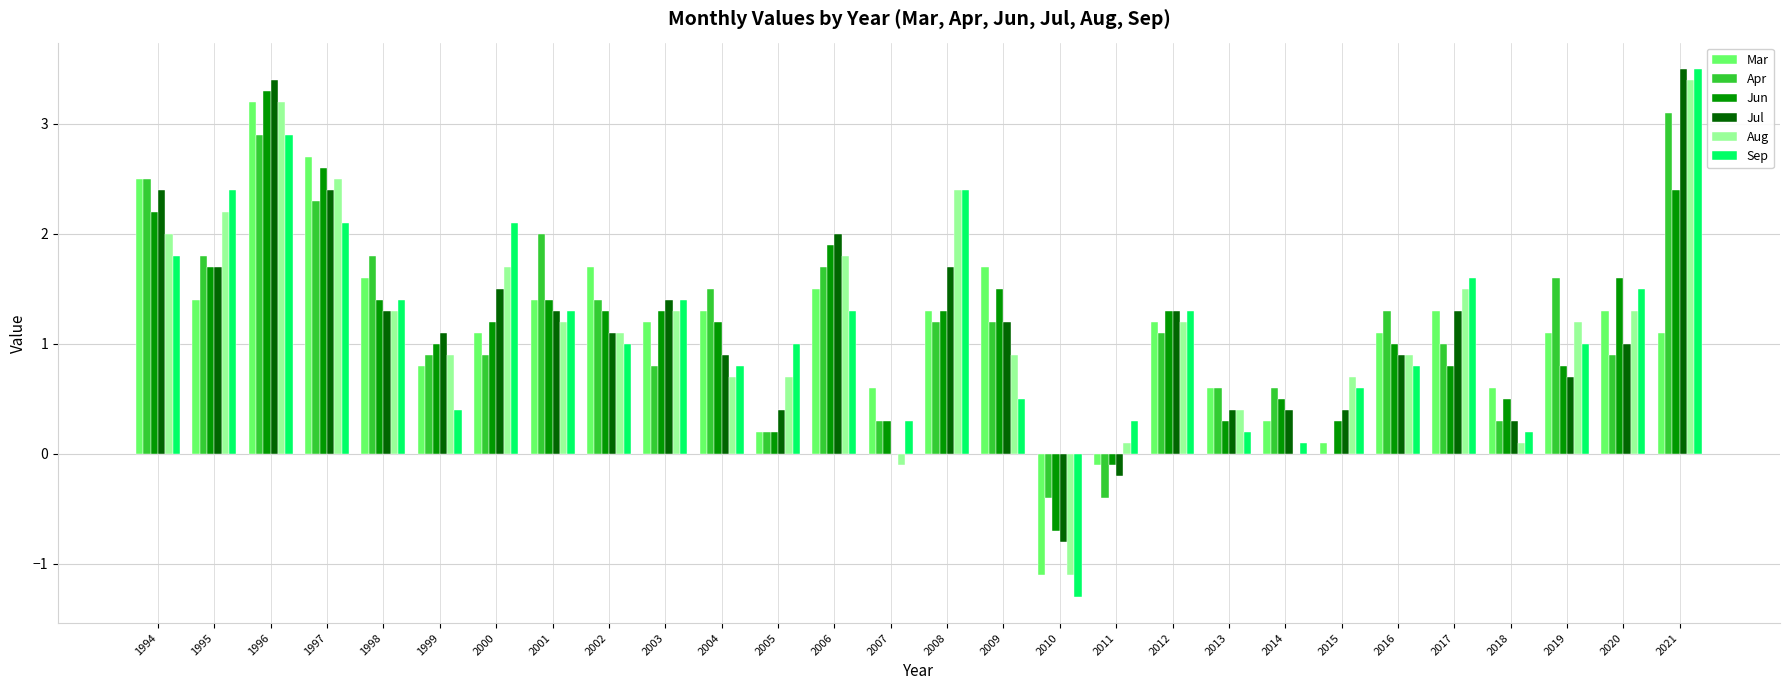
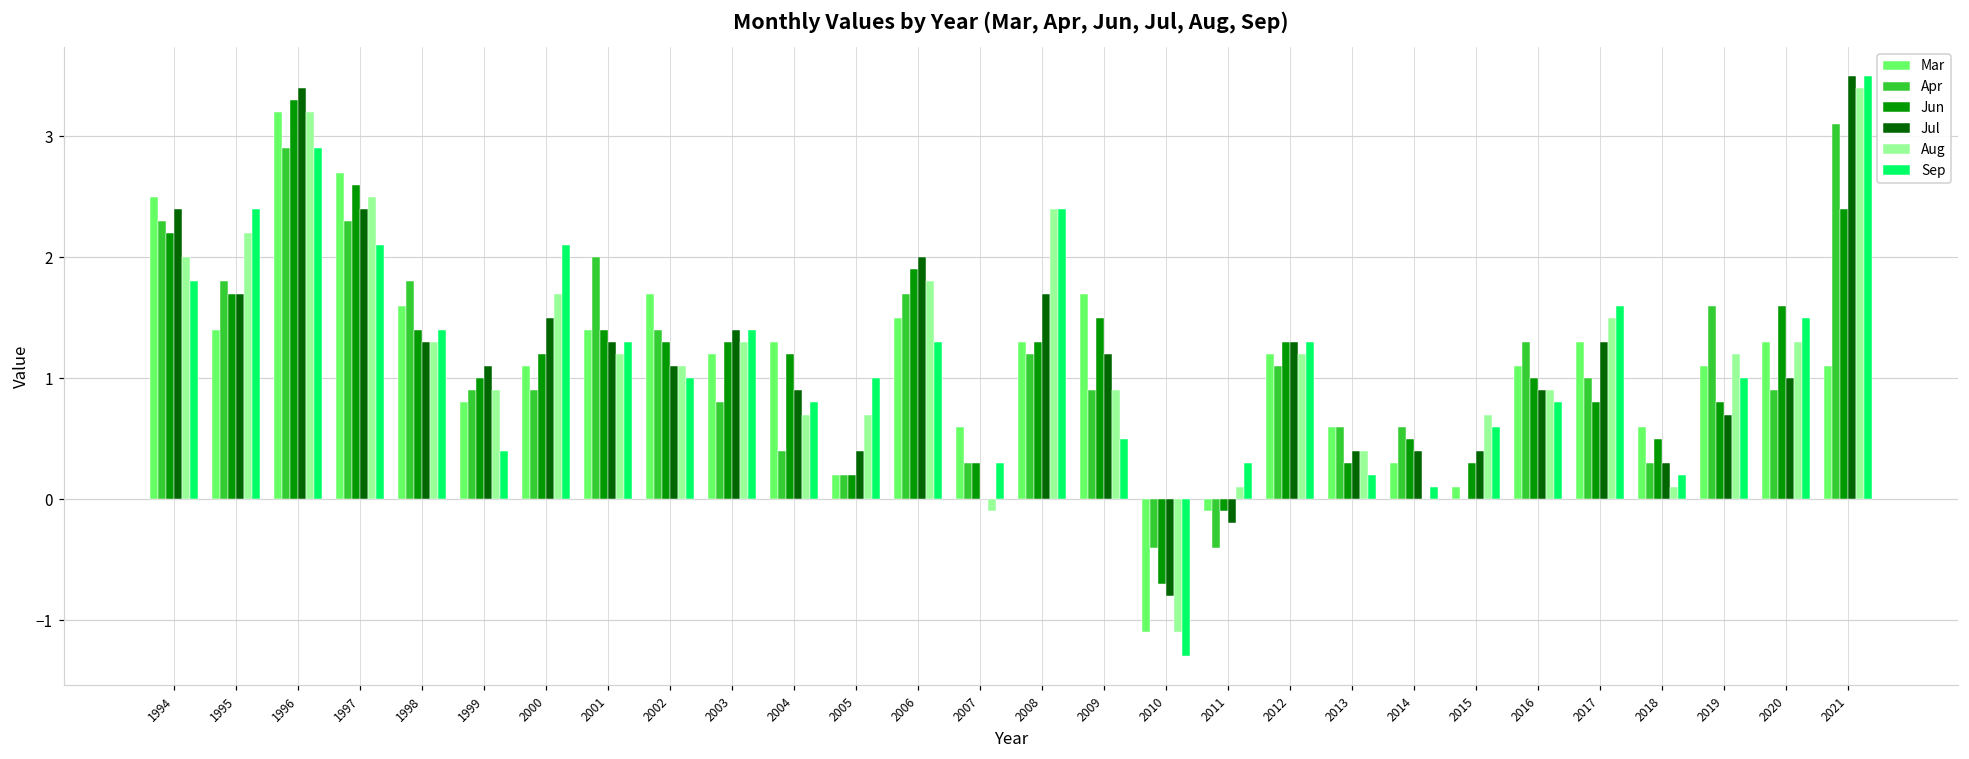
  {
    "Mar": {
      "1994": 2.5,
      "1995": 1.4,
      "1996": 3.2,
      "1997": 2.7,
      "1998": 1.6,
      "1999": 0.8,
      "2000": 1.1,
      "2001": 1.4,
      "2002": 1.7,
      "2003": 1.2,
      "2004": 1.3,
      "2005": 0.2,
      "2006": 1.5,
      "2007": 0.6,
      "2008": 1.3,
      "2009": 1.7,
      "2010": -1.1,
      "2011": -0.1,
      "2012": 1.2,
      "2013": 0.6,
      "2014": 0.3,
      "2015": 0.1,
      "2016": 1.1,
      "2017": 1.3,
      "2018": 0.6,
      "2019": 1.1,
      "2020": 1.3,
      "2021": 1.1
    },
    "Apr": {
-     "1994": 2.5,
+     "1994": 2.3,
      "1995": 1.8,
      "1996": 2.9,
      "1997": 2.3,
      "1998": 1.8,
      "1999": 0.9,
      "2000": 0.9,
      "2001": 2.0,
      "2002": 1.4,
      "2003": 0.8,
-     "2004": 1.5,
+     "2004": 0.4,
      "2005": 0.2,
      "2006": 1.7,
      "2007": 0.3,
      "2008": 1.2,
-     "2009": 1.2,
+     "2009": 0.9,
      "2010": -0.4,
      "2011": -0.4,
      "2012": 1.1,
      "2013": 0.6,
      "2014": 0.6,
      "2015": 0.0,
      "2016": 1.3,
      "2017": 1.0,
      "2018": 0.3,
      "2019": 1.6,
      "2020": 0.9,
      "2021": 3.1
    },
    "Aug": {
      "1994": 2.0,
      "1995": 2.2,
      "1996": 3.2,
      "1997": 2.5,
      "1998": 1.3,
      "1999": 0.9,
      "2000": 1.7,
      "2001": 1.2,
      "2002": 1.1,
      "2003": 1.3,
      "2004": 0.7,
      "2005": 0.7,
      "2006": 1.8,
      "2007": -0.1,
      "2008": 2.4,
      "2009": 0.9,
      "2010": -1.1,
      "2011": 0.1,
      "2012": 1.2,
      "2013": 0.4,
      "2014": 0.0,
      "2015": 0.7,
      "2016": 0.9,
      "2017": 1.5,
      "2018": 0.1,
      "2019": 1.2,
      "2020": 1.3,
      "2021": 3.4
    },
    "Sep": {
      "1994": 1.8,
      "1995": 2.4,
      "1996": 2.9,
      "1997": 2.1,
      "1998": 1.4,
      "1999": 0.4,
      "2000": 2.1,
      "2001": 1.3,
      "2002": 1.0,
      "2003": 1.4,
      "2004": 0.8,
      "2005": 1.0,
      "2006": 1.3,
      "2007": 0.3,
      "2008": 2.4,
      "2009": 0.5,
      "2010": -1.3,
      "2011": 0.3,
      "2012": 1.3,
      "2013": 0.2,
      "2014": 0.1,
      "2015": 0.6,
      "2016": 0.8,
      "2017": 1.6,
      "2018": 0.2,
      "2019": 1.0,
      "2020": 1.5,
      "2021": 3.5
    }
  }
